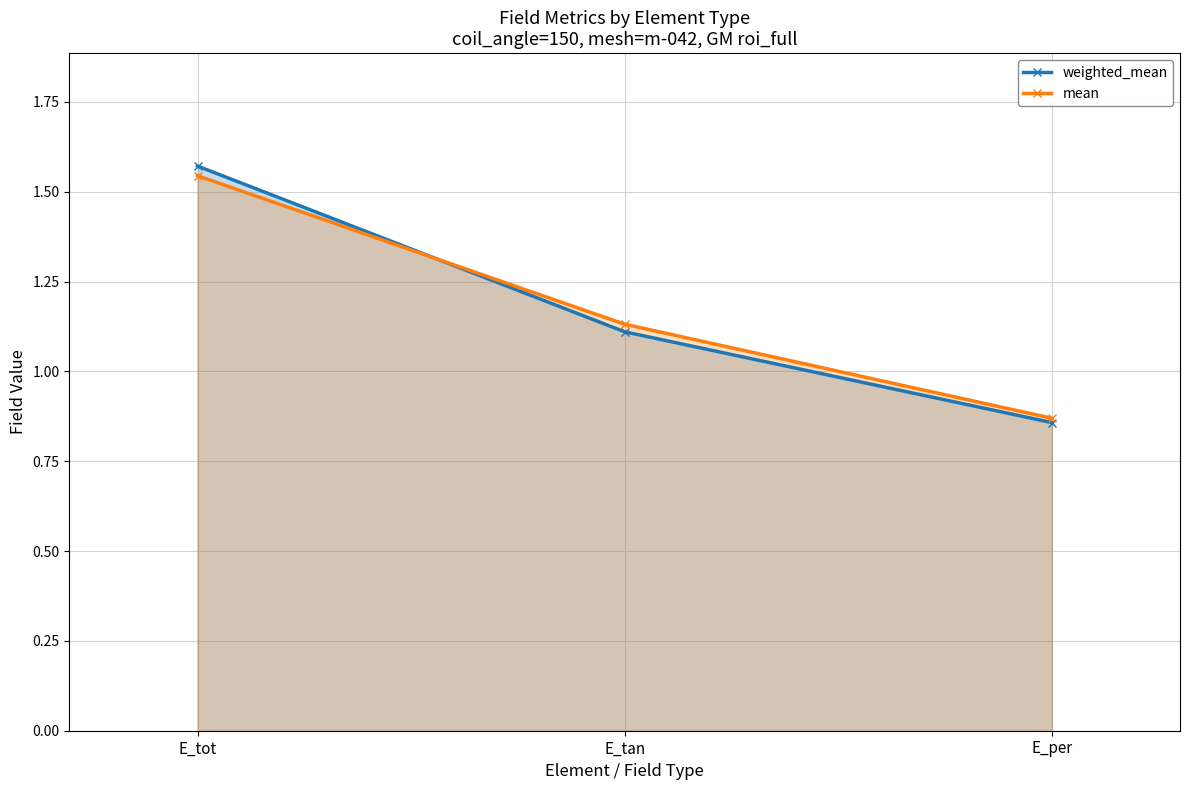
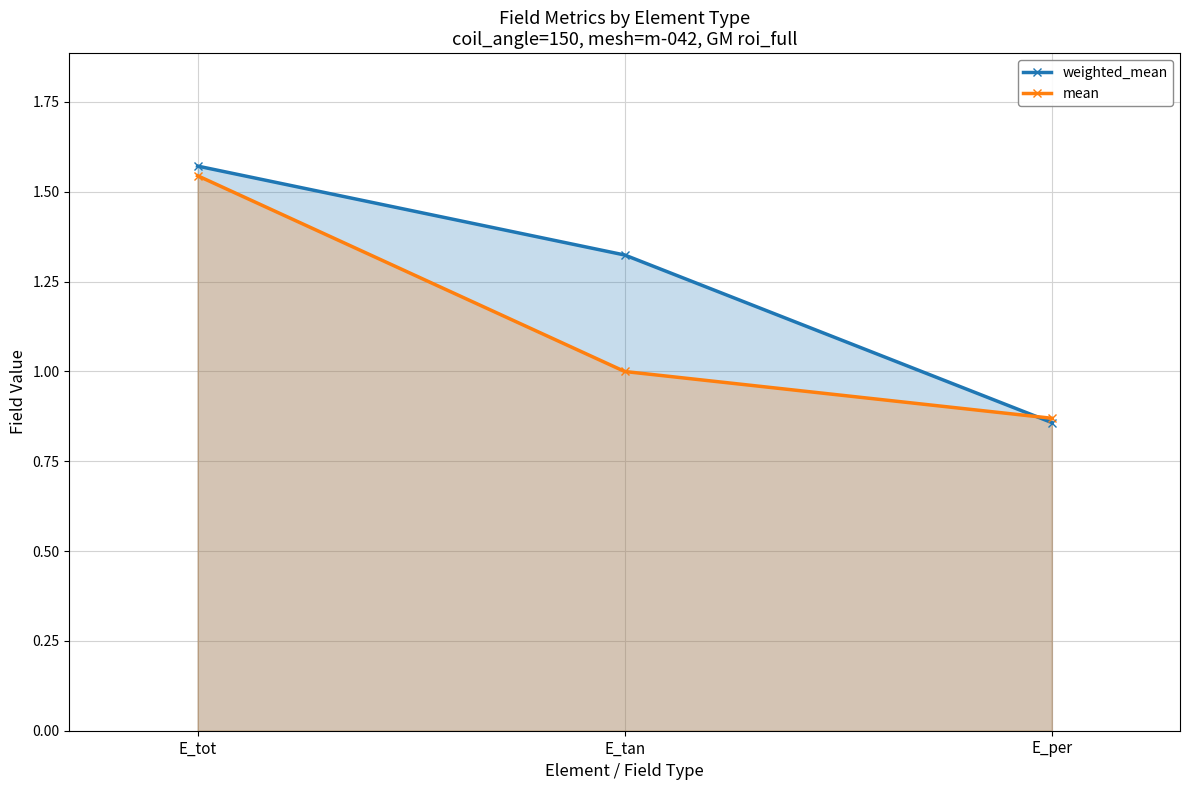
  {
    "weighted_mean": {
      "E_tot": 1.57,
-     "E_tan": 1.11,
+     "E_tan": 1.32,
      "E_per": 0.86
    },
    "mean": {
      "E_tot": 1.54,
-     "E_tan": 1.13,
+     "E_tan": 1.00,
      "E_per": 0.87
    }
  }
